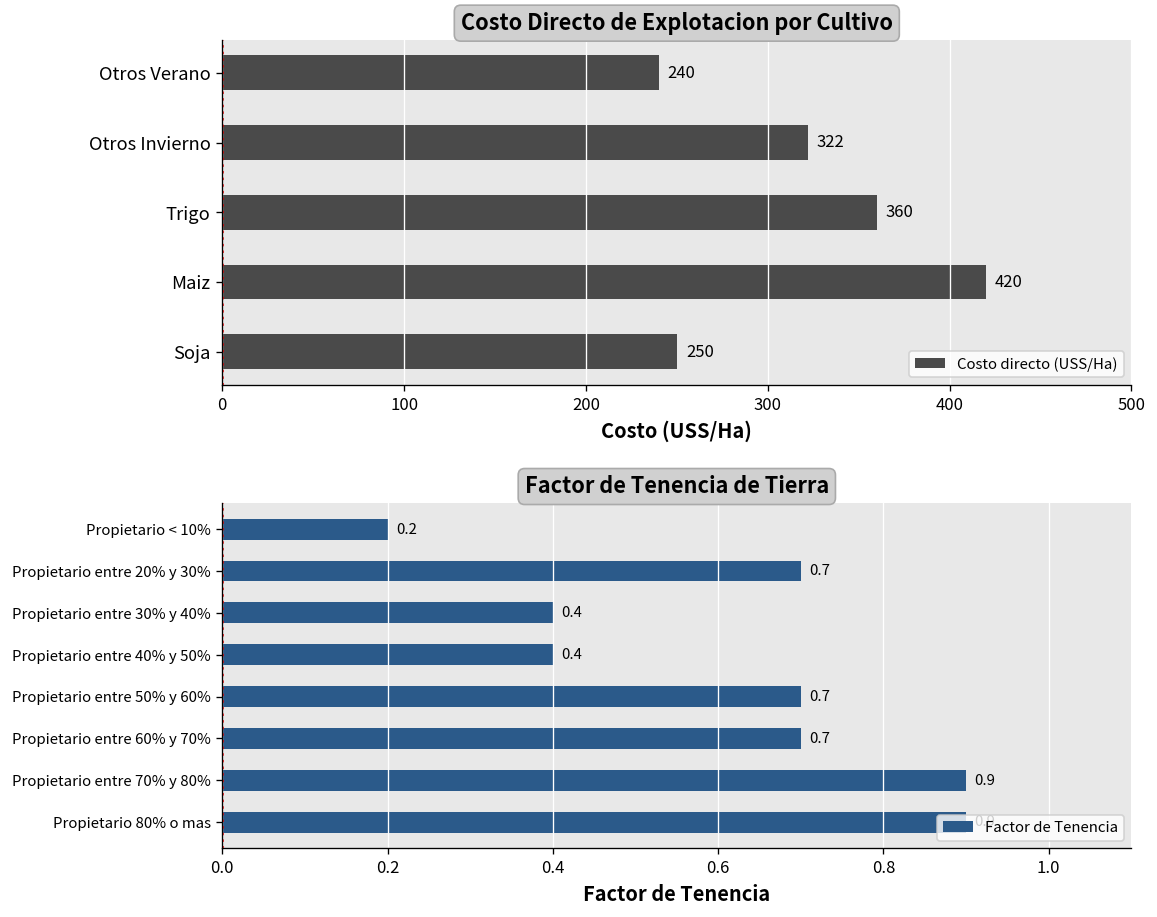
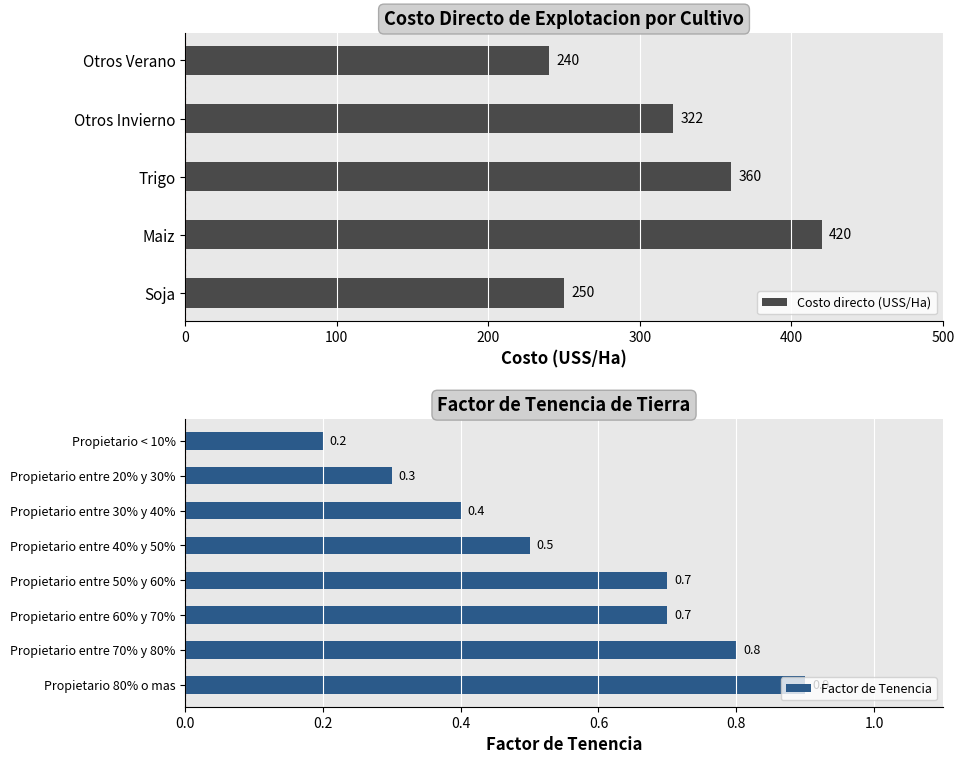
  {
    "Costo Directo de Explotacion por Cultivo": {
      "Otros Verano": 240,
      "Otros Invierno": 322,
      "Trigo": 360,
      "Maiz": 420,
      "Soja": 250
    },
    "Factor de Tenencia de Tierra": {
      "Propietario < 10%": 0.2,
-     "Propietario entre 20% y 30%": 0.7,
+     "Propietario entre 20% y 30%": 0.3,
      "Propietario entre 30% y 40%": 0.4,
-     "Propietario entre 40% y 50%": 0.4,
+     "Propietario entre 40% y 50%": 0.5,
      "Propietario entre 50% y 60%": 0.7,
      "Propietario entre 60% y 70%": 0.7,
-     "Propietario entre 70% y 80%": 0.9
+     "Propietario entre 70% y 80%": 0.8
    }
  }
